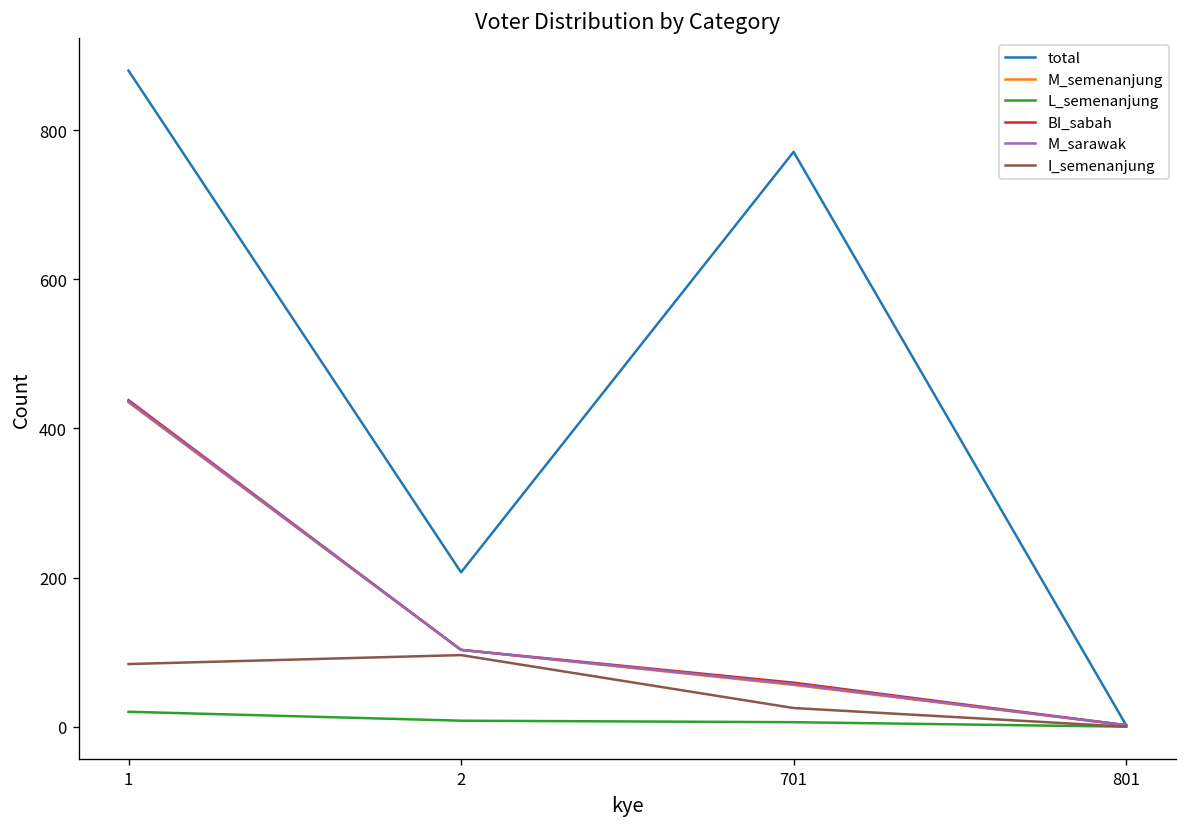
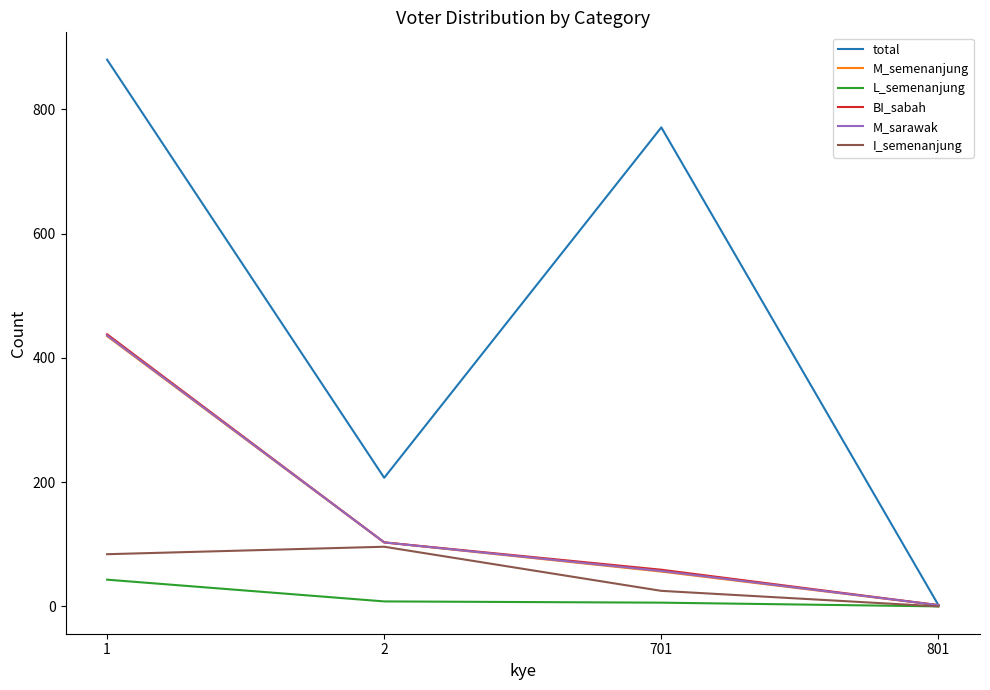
  {
    "total": {
      "1": 880,
      "2": 210,
      "701": 770
    },
    "L_semenanjung": {
-     "1": 20,
+     "1": 40,
      "2": 10,
      "701": 10
    },
    "I_semenanjung": {
      "1": 80,
      "2": 100,
      "701": 30
    }
  }
